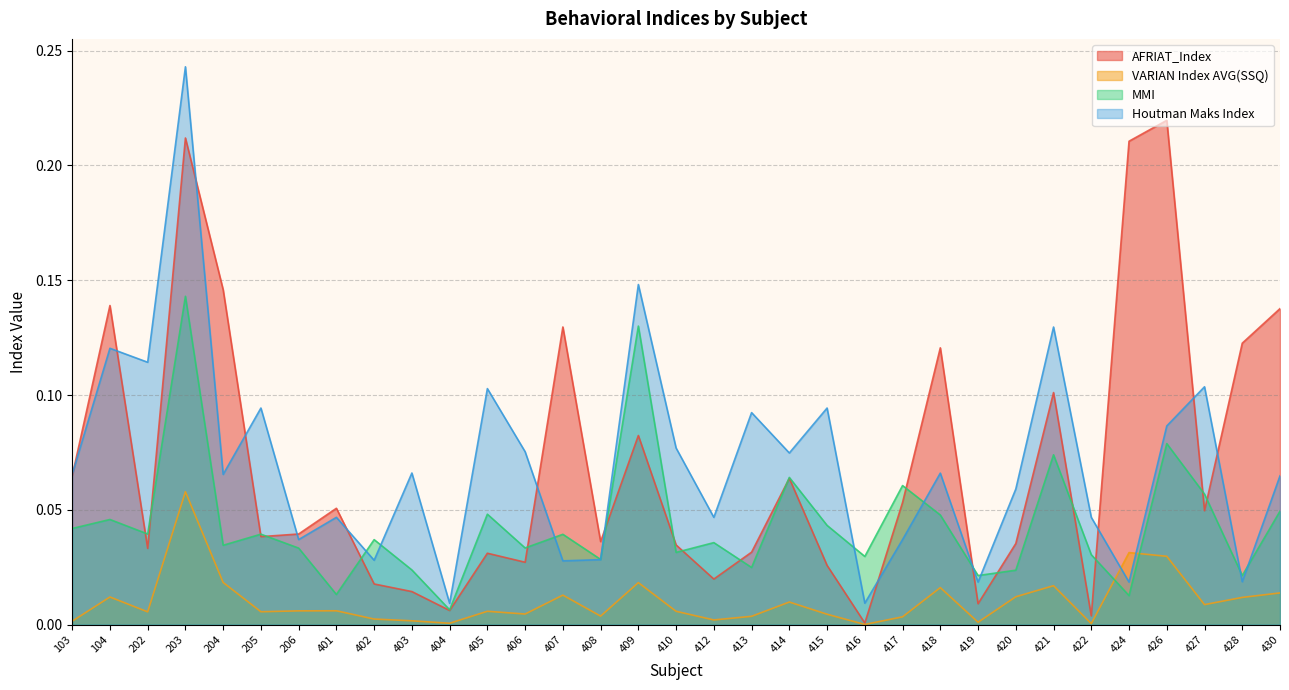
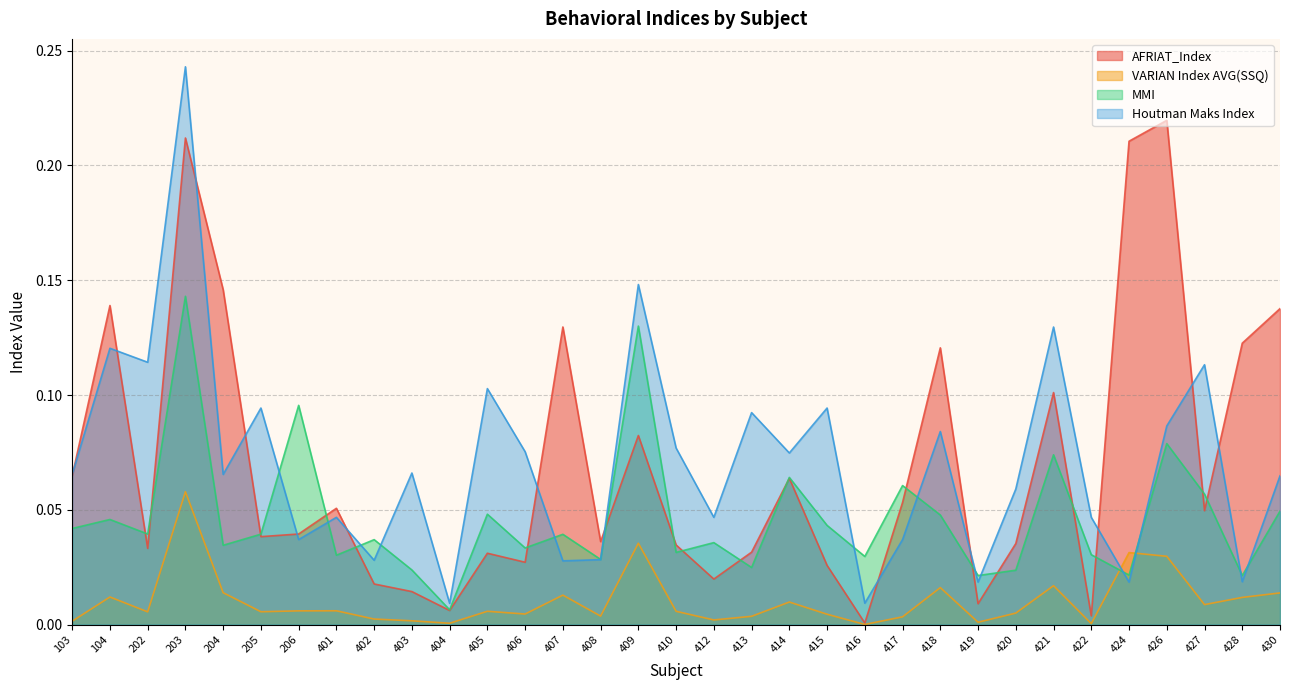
  {
    "AFRIAT_Index": {
      "104": 0.139,
      "202": 0.033,
      "203": 0.212,
      "204": 0.146,
      "206": 0.039,
      "401": 0.051,
      "402": 0.018,
      "403": 0.014,
      "405": 0.031,
      "406": 0.027,
      "407": 0.130,
      "408": 0.036,
      "409": 0.082,
      "410": 0.035,
      "412": 0.020,
      "413": 0.032,
      "415": 0.026,
      "417": 0.053,
      "418": 0.121,
      "419": 0.009,
      "420": 0.035,
      "421": 0.101,
      "422": 0.004,
      "424": 0.211,
      "427": 0.050,
      "428": 0.123,
      "430": 0.138
    },
    "VARIAN Index AVG(SSQ)": {
      "103": 0.001,
      "104": 0.012,
      "202": 0.006,
      "203": 0.058,
-     "204": 0.018,
+     "204": 0.014,
      "205": 0.006,
      "206": 0.006,
      "401": 0.006,
      "402": 0.002,
      "403": 0.002,
      "404": 0.001,
      "405": 0.006,
      "406": 0.005,
      "407": 0.013,
      "408": 0.004,
-     "409": 0.018,
+     "409": 0.035,
      "410": 0.006,
      "412": 0.002,
      "413": 0.004,
      "414": 0.010,
      "415": 0.005,
      "417": 0.003,
      "418": 0.016,
      "419": 0.001,
-     "420": 0.012,
+     "420": 0.005,
      "421": 0.017,
      "422": 0.000,
      "424": 0.031,
      "426": 0.030,
      "427": 0.009,
      "428": 0.012,
      "430": 0.014
    },
    "MMI": {
      "103": 0.042,
      "104": 0.046,
      "202": 0.039,
      "203": 0.143,
      "204": 0.035,
-     "206": 0.033,
-     "401": 0.013,
+     "206": 0.096,
+     "401": 0.030,
      "402": 0.037,
      "403": 0.024,
      "405": 0.048,
      "406": 0.033,
      "407": 0.039,
      "409": 0.130,
      "410": 0.031,
      "412": 0.036,
      "413": 0.025,
      "415": 0.043,
      "416": 0.030,
      "417": 0.061,
      "418": 0.048,
      "419": 0.021,
      "420": 0.024,
      "421": 0.074,
      "422": 0.030,
-     "424": 0.013,
+     "424": 0.022,
      "426": 0.079,
      "427": 0.057,
      "428": 0.021,
      "430": 0.049
    },
    "Houtman Maks Index": {
      "104": 0.120,
      "202": 0.114,
      "203": 0.243,
      "204": 0.065,
      "205": 0.094,
      "206": 0.037,
      "401": 0.047,
      "402": 0.028,
      "403": 0.066,
      "404": 0.009,
      "405": 0.103,
      "406": 0.075,
      "407": 0.028,
      "409": 0.148,
      "410": 0.077,
      "412": 0.047,
      "413": 0.092,
      "414": 0.075,
      "415": 0.094,
      "416": 0.009,
      "417": 0.037,
-     "418": 0.066,
+     "418": 0.084,
      "419": 0.019,
      "420": 0.059,
      "421": 0.130,
      "422": 0.047,
      "424": 0.019,
      "426": 0.087,
-     "427": 0.104,
+     "427": 0.113,
      "428": 0.019,
      "430": 0.065
    }
  }
